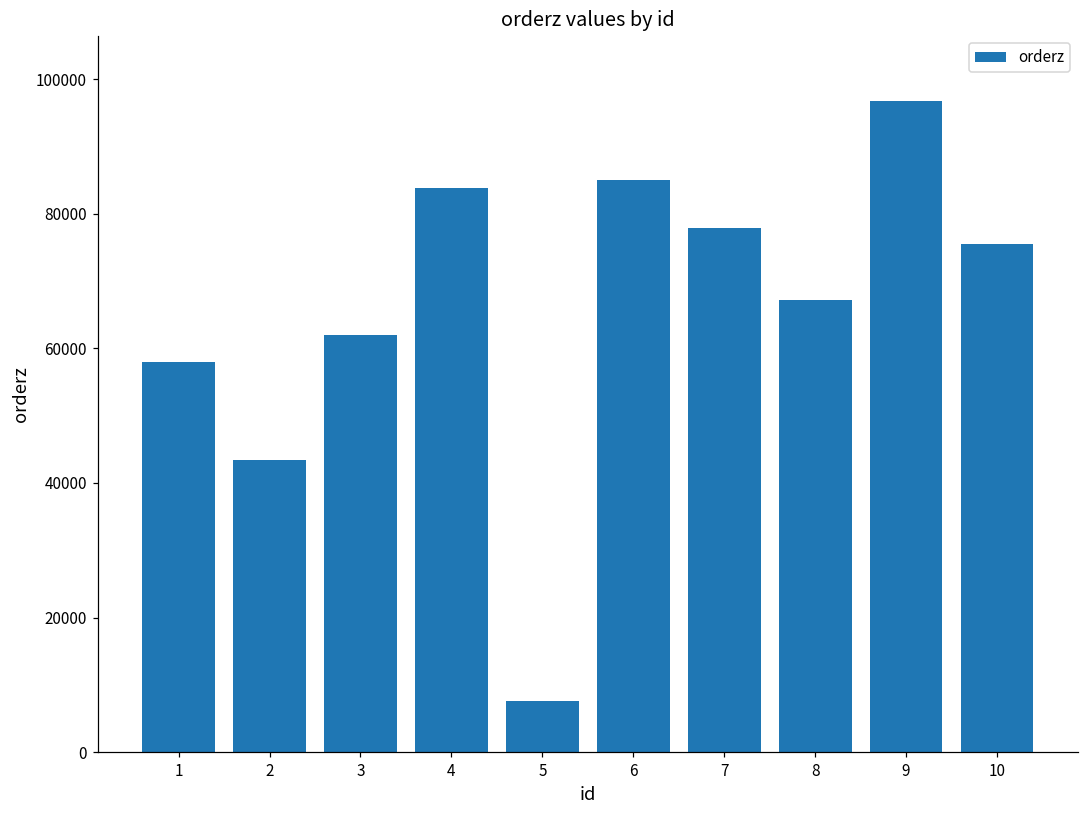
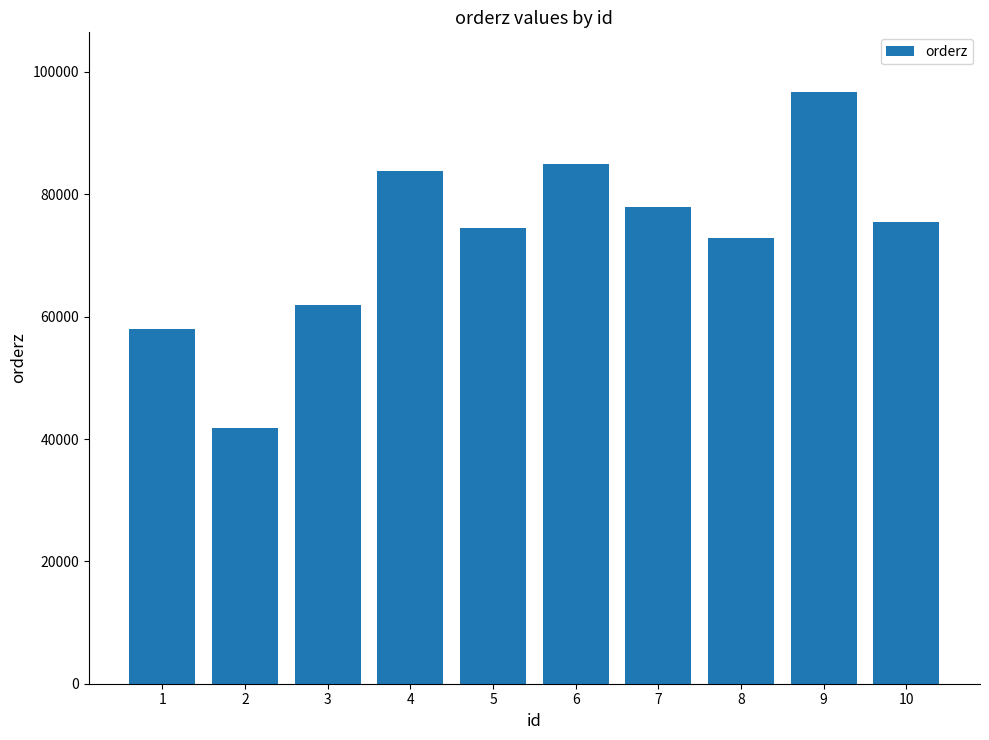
  {
    "1": 58000,
-   "2": 43000,
+   "2": 42000,
    "3": 62000,
    "4": 84000,
-   "5": 8000,
+   "5": 75000,
    "6": 85000,
    "7": 78000,
-   "8": 67000,
+   "8": 73000,
    "9": 97000,
    "10": 76000
  }
